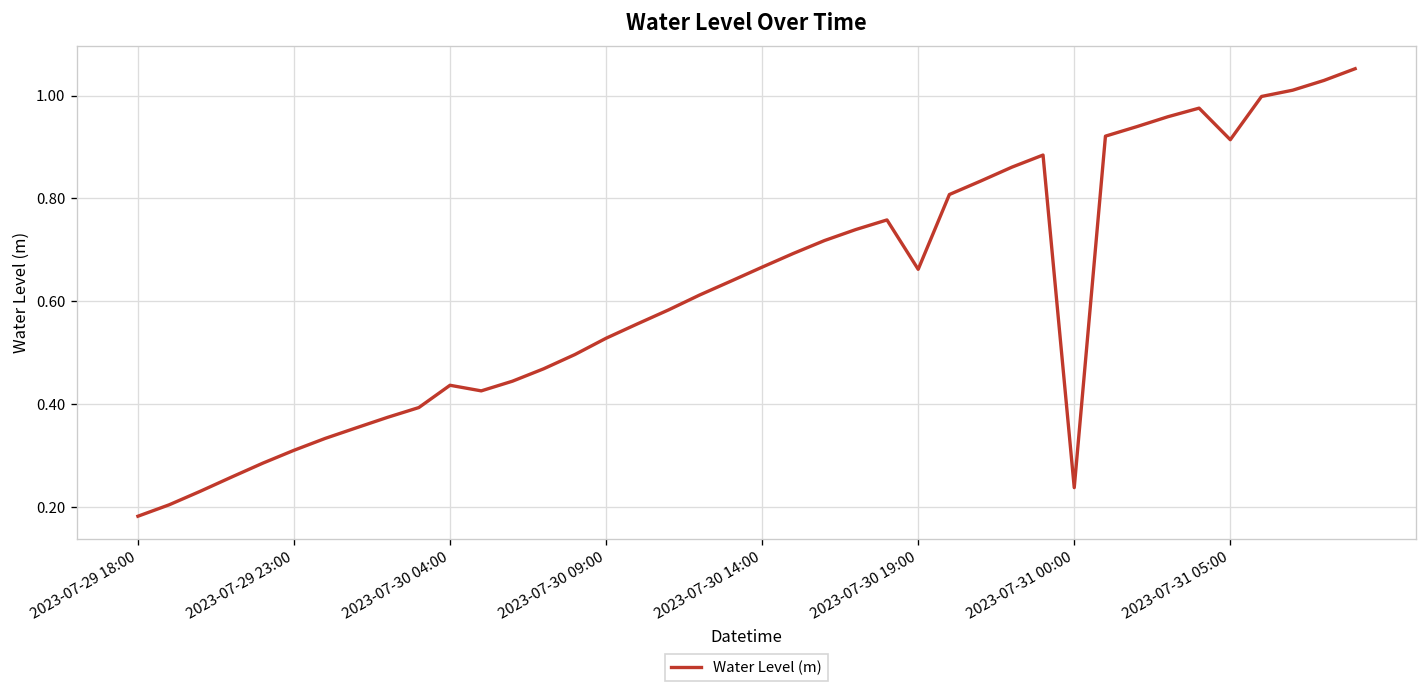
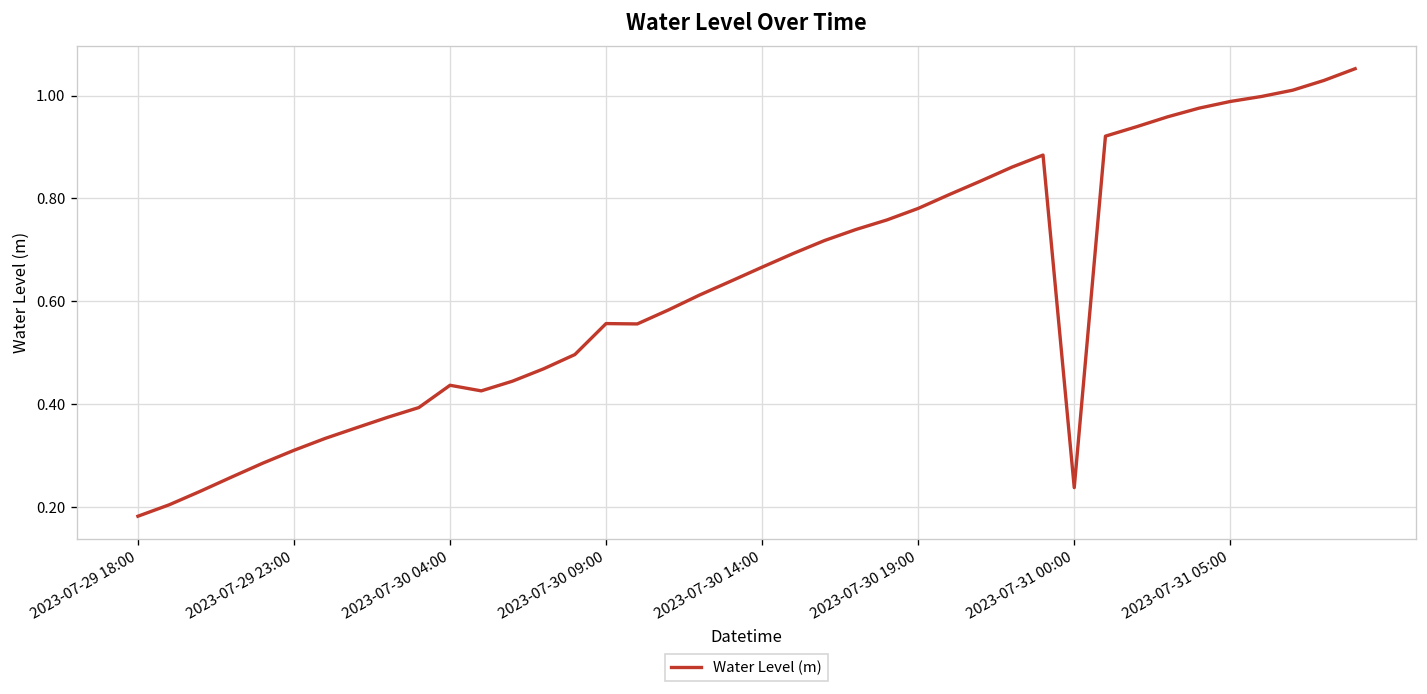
  {
    "2023-07-29 18:00": 0.18,
    "2023-07-29 23:00": 0.31,
    "2023-07-30 04:00": 0.44,
-   "2023-07-30 09:00": 0.53,
+   "2023-07-30 09:00": 0.56,
    "2023-07-30 14:00": 0.67,
-   "2023-07-30 19:00": 0.66,
+   "2023-07-30 19:00": 0.78,
    "2023-07-31 00:00": 0.24,
-   "2023-07-31 05:00": 0.91
+   "2023-07-31 05:00": 0.99
  }
